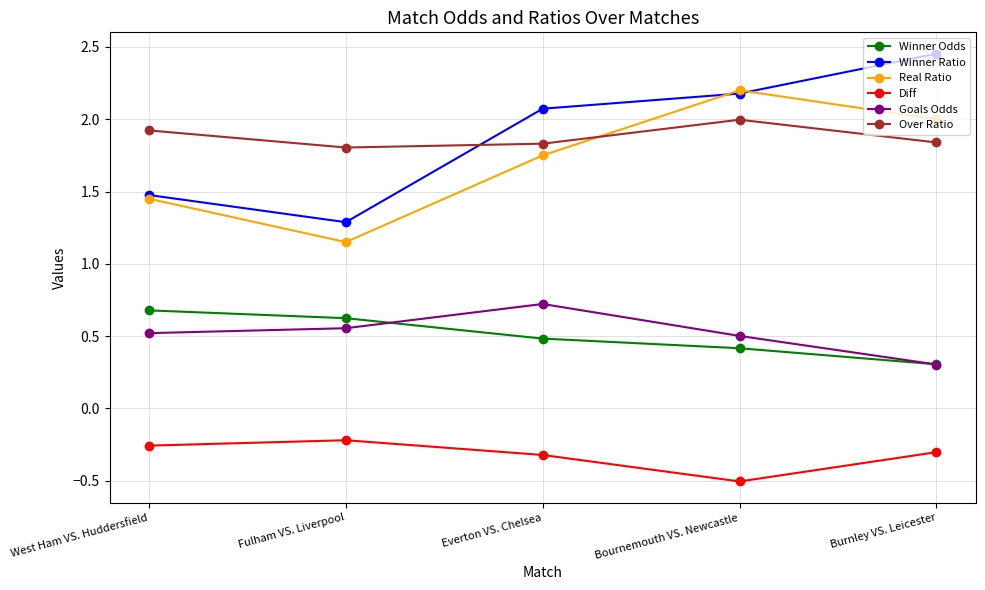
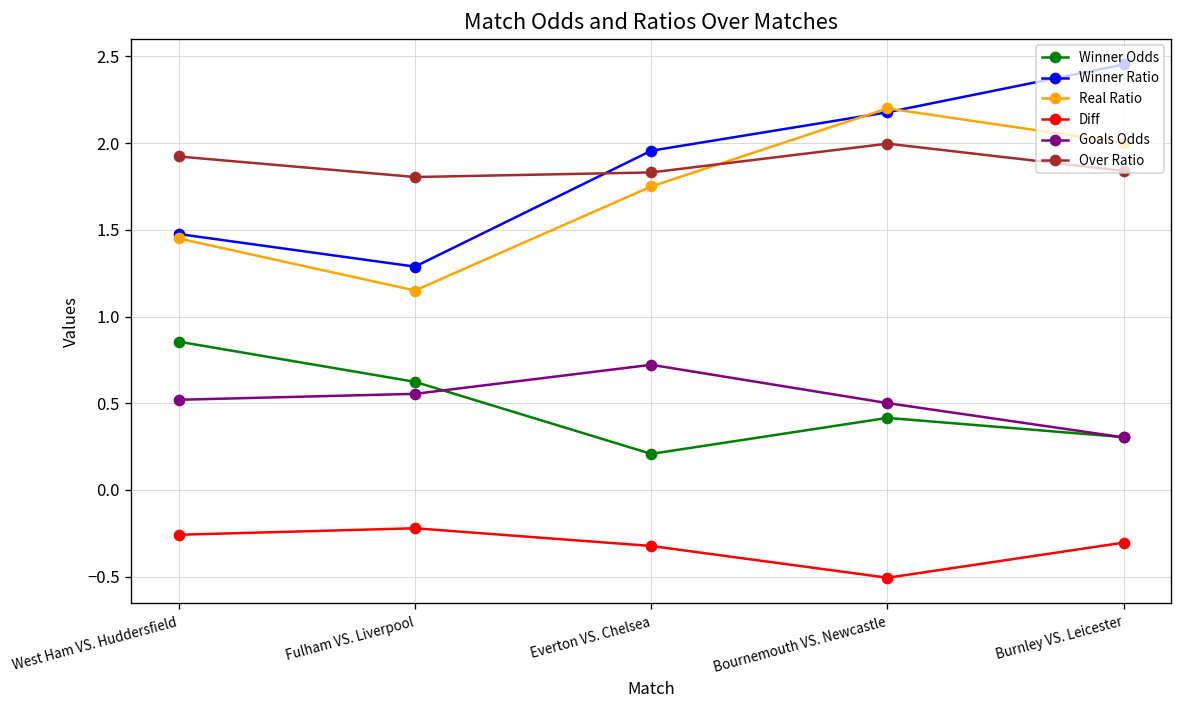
  {
    "Winner Odds": {
-     "West Ham VS. Huddersfield": 0.68,
+     "West Ham VS. Huddersfield": 0.86,
      "Fulham VS. Liverpool": 0.62,
-     "Everton VS. Chelsea": 0.48,
+     "Everton VS. Chelsea": 0.21,
      "Bournemouth VS. Newcastle": 0.42
    },
    "Winner Ratio": {
      "West Ham VS. Huddersfield": 1.48,
      "Fulham VS. Liverpool": 1.29,
-     "Everton VS. Chelsea": 2.07,
+     "Everton VS. Chelsea": 1.96,
      "Bournemouth VS. Newcastle": 2.18
    },
    "Real Ratio": {
      "West Ham VS. Huddersfield": 1.45,
      "Fulham VS. Liverpool": 1.15,
      "Everton VS. Chelsea": 1.75,
      "Bournemouth VS. Newcastle": 2.20
    },
    "Diff": {
      "West Ham VS. Huddersfield": -0.26,
      "Fulham VS. Liverpool": -0.22,
      "Everton VS. Chelsea": -0.32,
      "Bournemouth VS. Newcastle": -0.51,
      "Burnley VS. Leicester": -0.30
    },
    "Goals Odds": {
      "West Ham VS. Huddersfield": 0.52,
      "Fulham VS. Liverpool": 0.55,
      "Everton VS. Chelsea": 0.72,
      "Bournemouth VS. Newcastle": 0.50
    },
    "Over Ratio": {
      "West Ham VS. Huddersfield": 1.92,
      "Fulham VS. Liverpool": 1.80,
      "Everton VS. Chelsea": 1.83,
      "Bournemouth VS. Newcastle": 2.00,
      "Burnley VS. Leicester": 1.84
    }
  }
